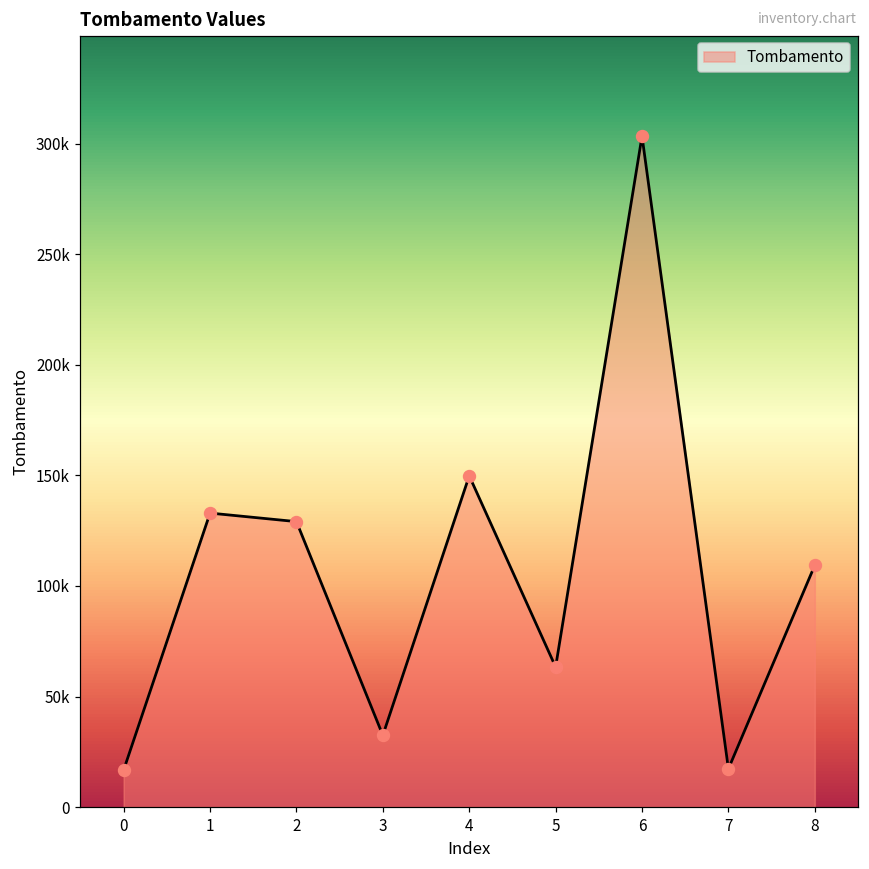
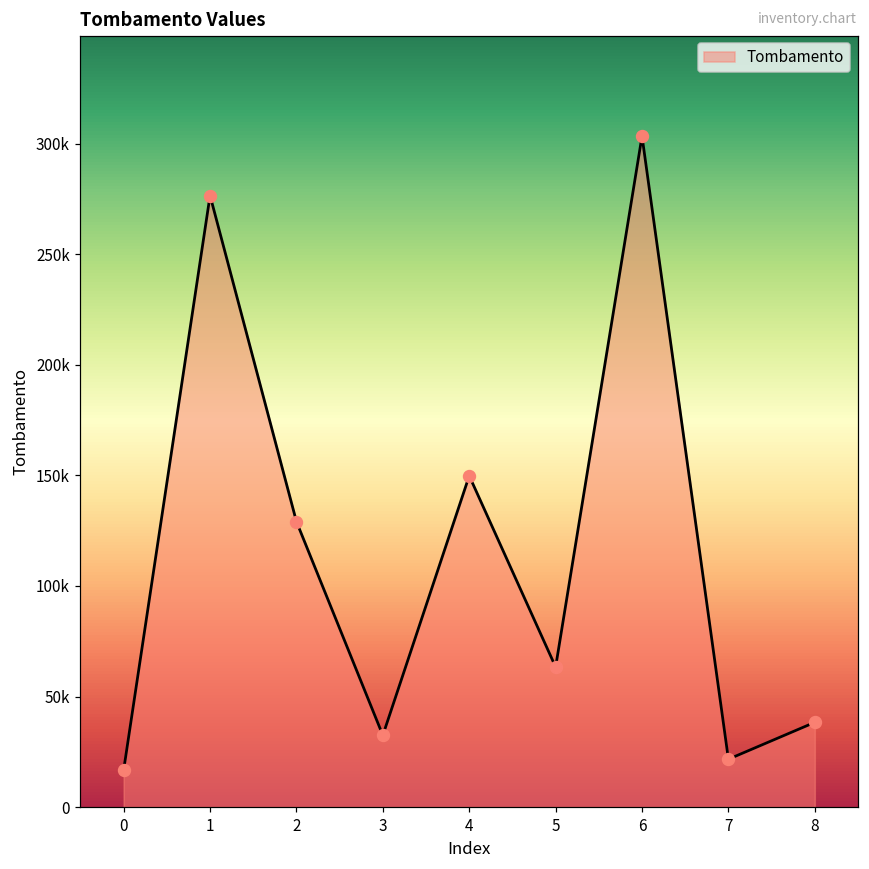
  {
    "0": 17000,
-   "1": 133000,
+   "1": 277000,
    "2": 129000,
    "3": 32000,
    "4": 150000,
    "5": 63000,
    "6": 303000,
-   "7": 17000,
-   "8": 109000
+   "7": 22000,
+   "8": 38000
  }
